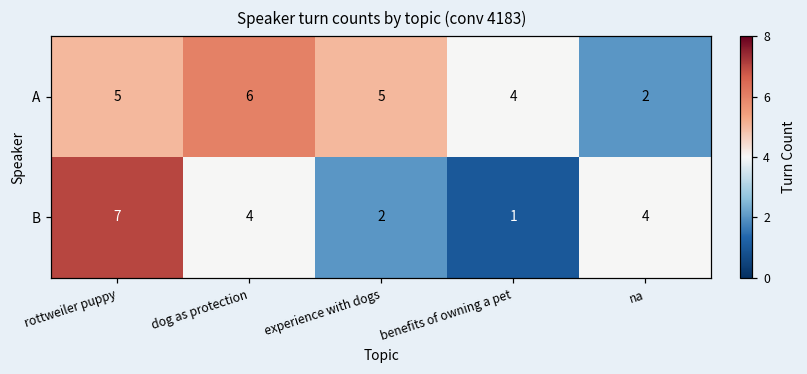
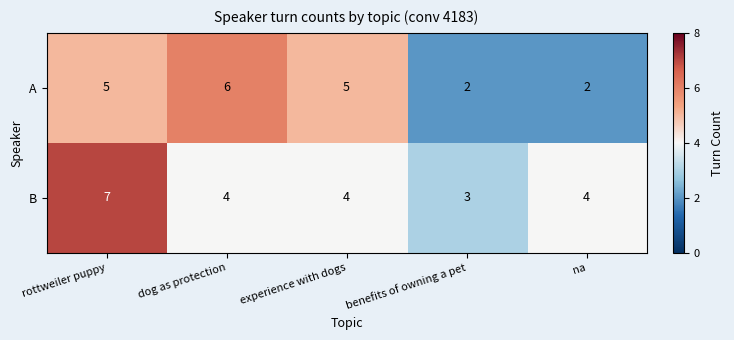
  {
    "A": {
      "rottweiler puppy": 5,
      "dog as protection": 6,
      "experience with dogs": 5,
-     "benefits of owning a pet": 4,
+     "benefits of owning a pet": 2,
      "na": 2
    },
    "B": {
      "rottweiler puppy": 7,
      "dog as protection": 4,
-     "experience with dogs": 2,
-     "benefits of owning a pet": 1,
+     "experience with dogs": 4,
+     "benefits of owning a pet": 3,
      "na": 4
    }
  }
